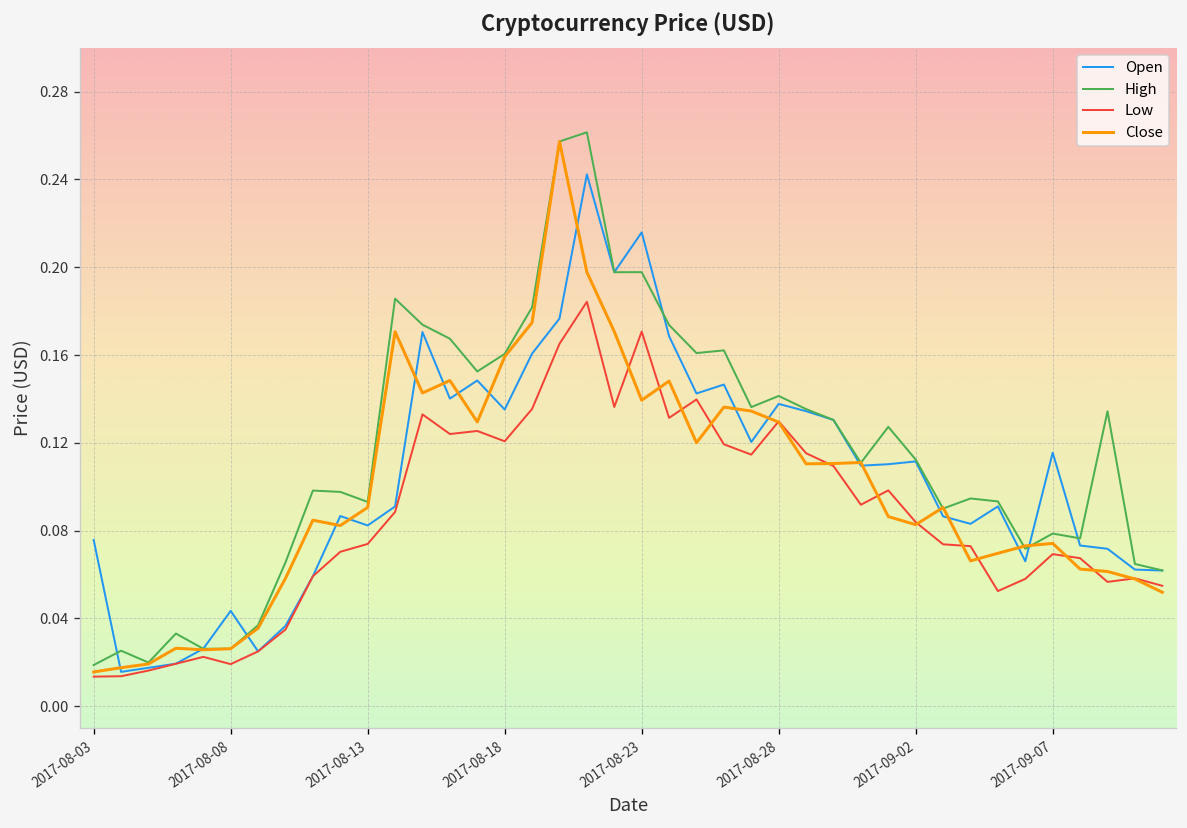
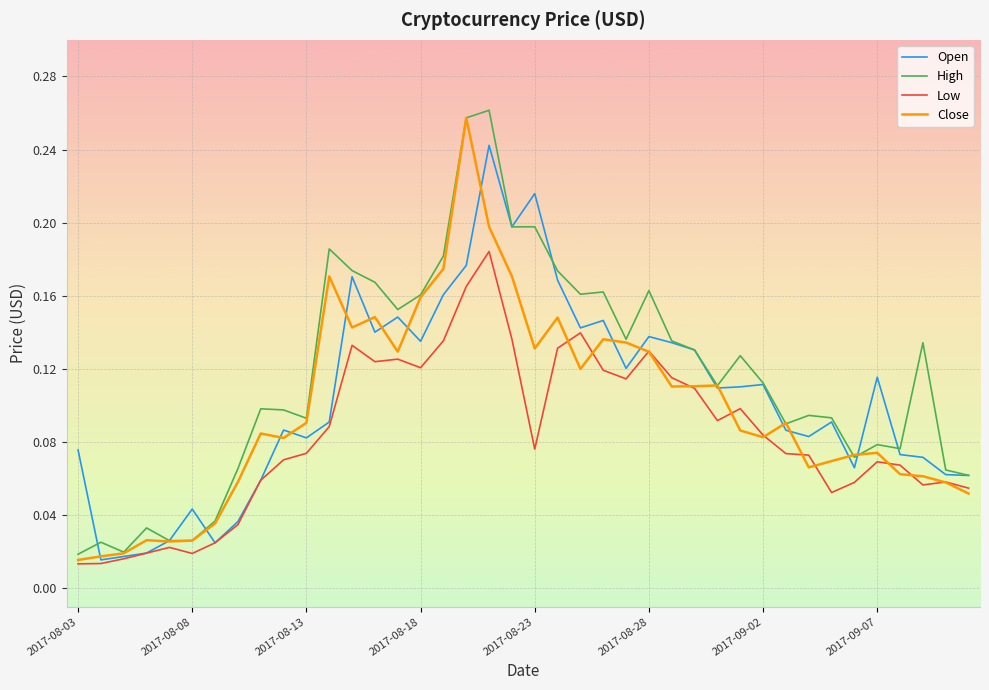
  {
    "Open": {
      "2017-08-03": 0.076,
      "2017-08-08": 0.043,
      "2017-08-13": 0.082,
      "2017-08-18": 0.135,
      "2017-08-23": 0.216,
      "2017-08-28": 0.138,
      "2017-09-07": 0.116
    },
    "High": {
      "2017-08-03": 0.019,
      "2017-08-13": 0.093,
      "2017-08-23": 0.198,
-     "2017-08-28": 0.141,
+     "2017-08-28": 0.163,
      "2017-09-07": 0.079
    },
    "Low": {
      "2017-08-03": 0.013,
      "2017-08-08": 0.019,
      "2017-08-13": 0.074,
      "2017-08-18": 0.121,
-     "2017-08-23": 0.171,
+     "2017-08-23": 0.076,
      "2017-09-07": 0.069
    },
    "Close": {
      "2017-08-03": 0.016,
      "2017-08-13": 0.091,
-     "2017-08-23": 0.139,
+     "2017-08-23": 0.131,
      "2017-09-07": 0.074
    }
  }
